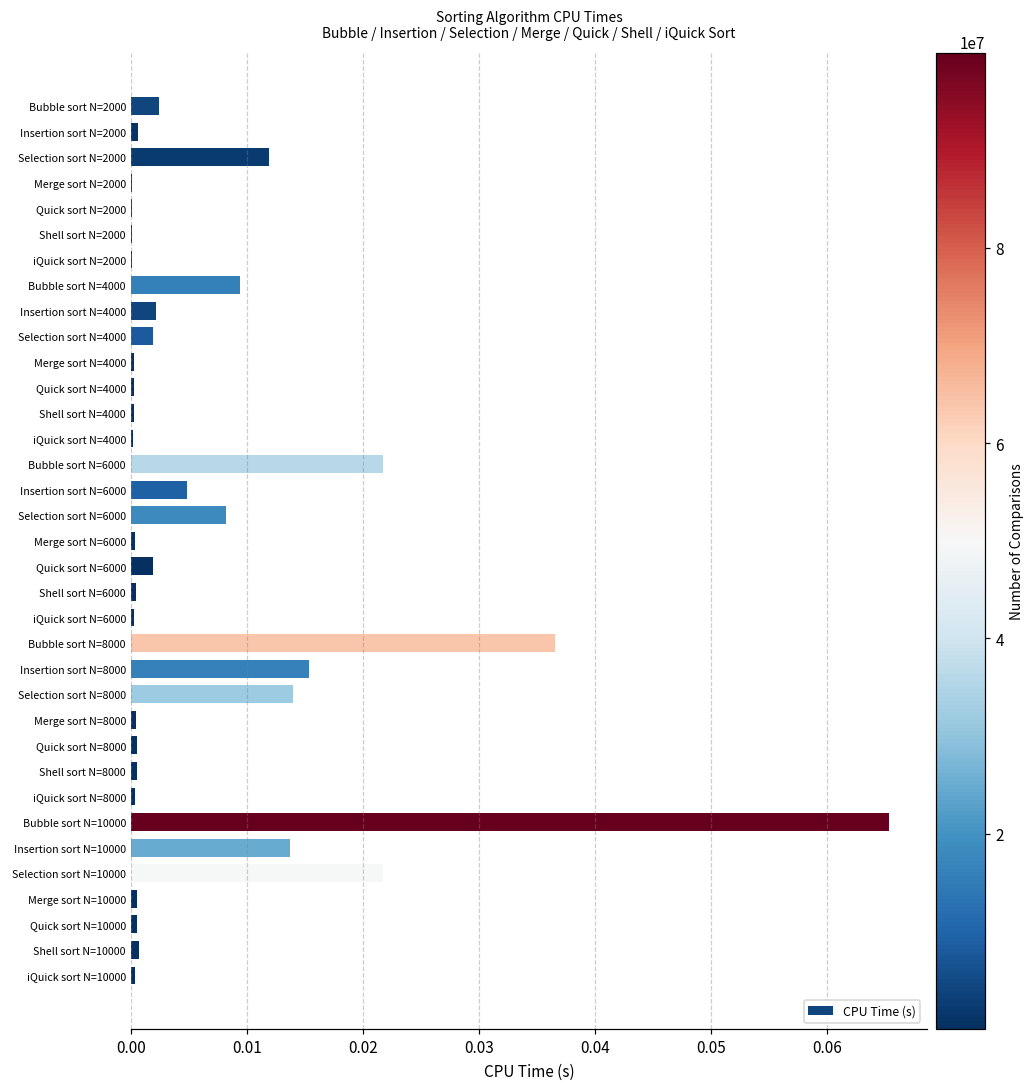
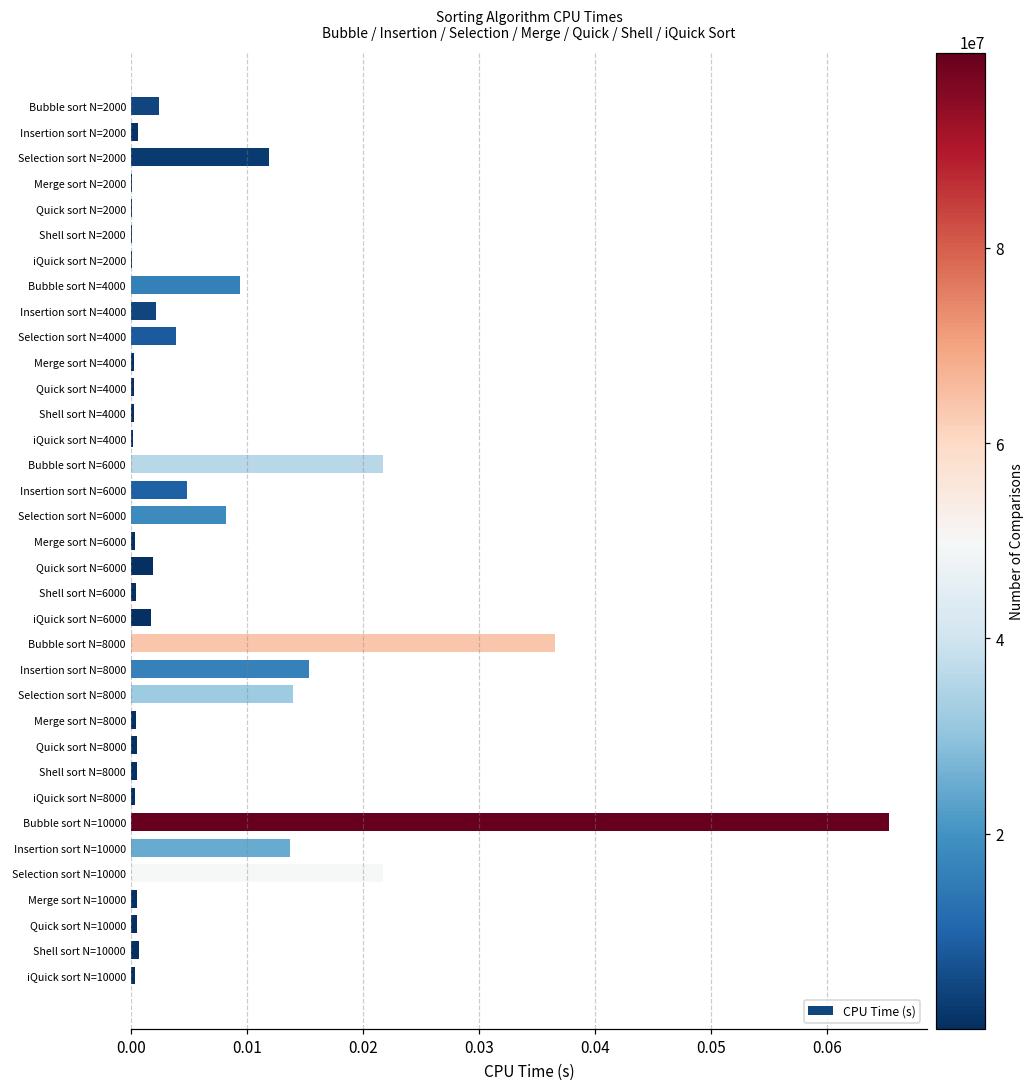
  {
    "Bubble sort N=2000": 0.0024,
    "Insertion sort N=2000": 0.0005,
    "Selection sort N=2000": 0.0119,
    "Bubble sort N=4000": 0.0094,
    "Insertion sort N=4000": 0.0021,
-   "Selection sort N=4000": 0.0019,
+   "Selection sort N=4000": 0.0039,
    "Bubble sort N=6000": 0.0217,
    "Insertion sort N=6000": 0.0048,
    "Selection sort N=6000": 0.0081,
    "Merge sort N=6000": 0.0003,
    "Quick sort N=6000": 0.0018,
    "Shell sort N=6000": 0.0004,
-   "iQuick sort N=6000": 0.0002,
+   "iQuick sort N=6000": 0.0017,
    "Bubble sort N=8000": 0.0365,
    "Insertion sort N=8000": 0.0154,
    "Selection sort N=8000": 0.0140,
    "Merge sort N=8000": 0.0004,
    "Quick sort N=8000": 0.0005,
    "Shell sort N=8000": 0.0005,
    "iQuick sort N=8000": 0.0003,
    "Bubble sort N=10000": 0.0653,
    "Insertion sort N=10000": 0.0137,
    "Selection sort N=10000": 0.0217,
    "Merge sort N=10000": 0.0005,
    "Quick sort N=10000": 0.0005,
    "Shell sort N=10000": 0.0007,
    "iQuick sort N=10000": 0.0004
  }
